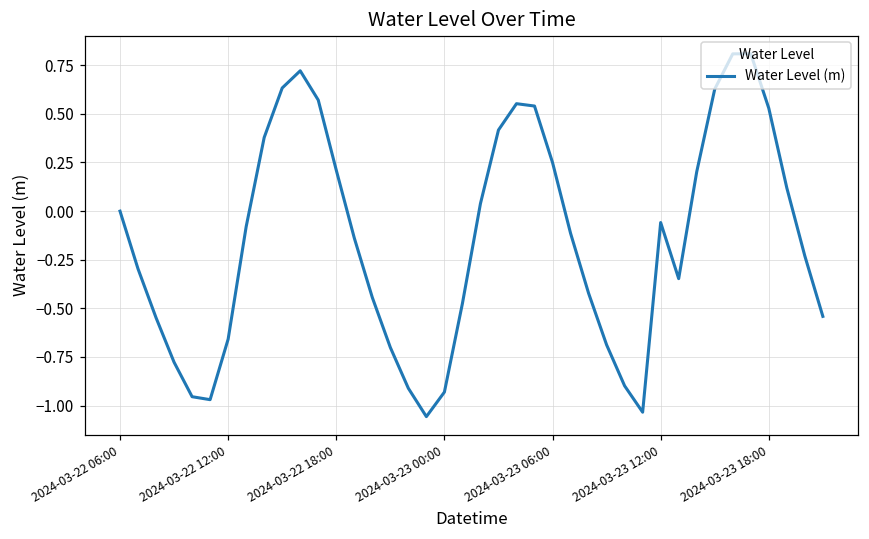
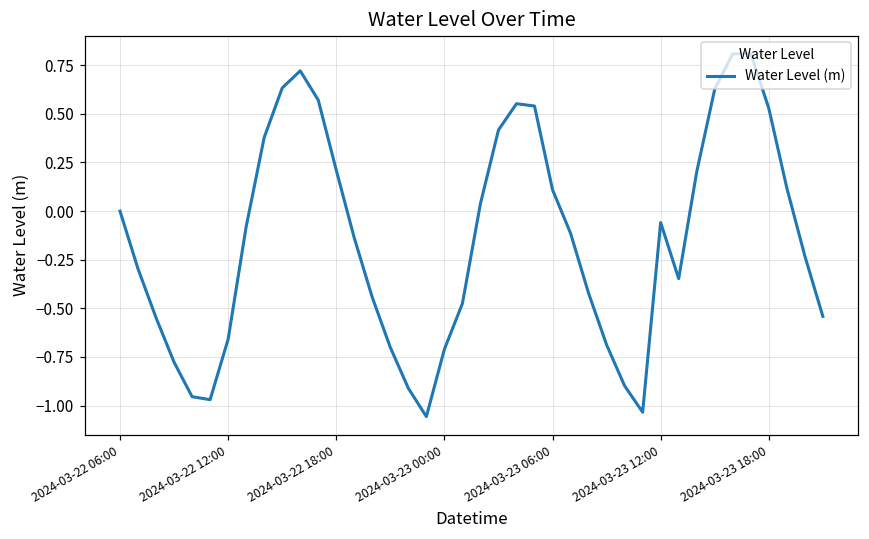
  {
    "2024-03-22 06:00": 0.00,
    "2024-03-22 12:00": -0.66,
    "2024-03-22 18:00": 0.21,
-   "2024-03-23 00:00": -0.93,
-   "2024-03-23 06:00": 0.25,
+   "2024-03-23 00:00": -0.71,
+   "2024-03-23 06:00": 0.11,
    "2024-03-23 12:00": -0.06,
    "2024-03-23 18:00": 0.53
  }
